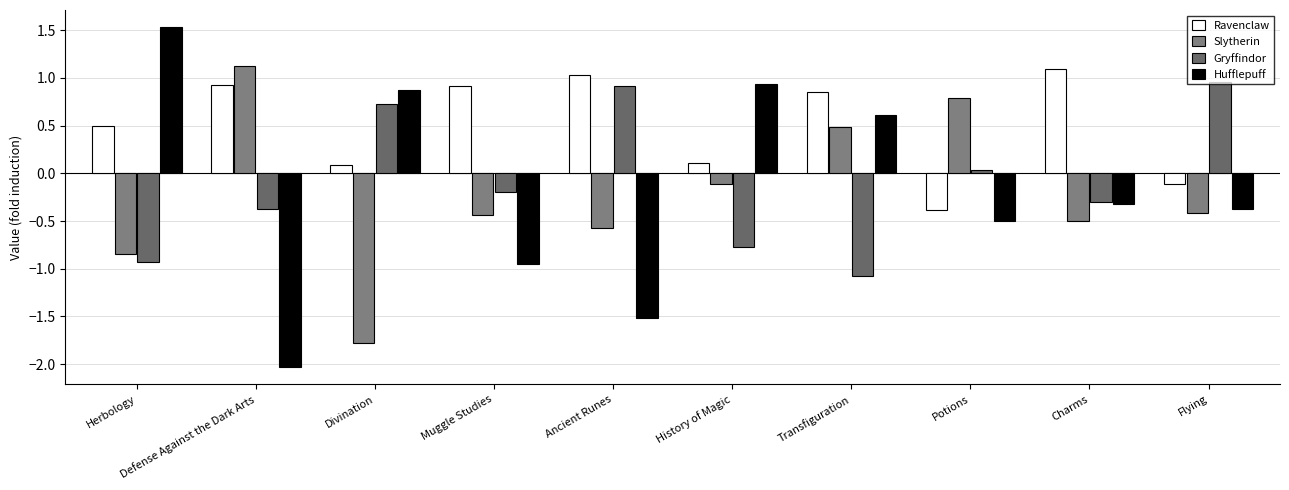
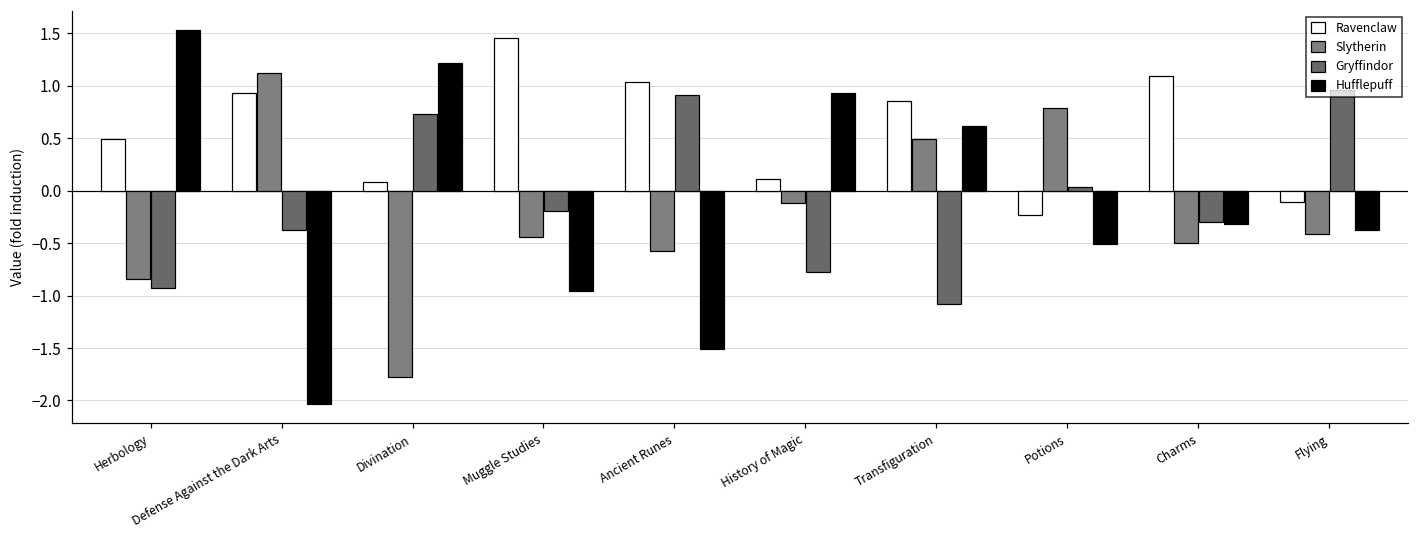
  {
    "Ravenclaw": {
      "Herbology": 0.5,
      "Defense Against the Dark Arts": 0.9,
      "Divination": 0.1,
-     "Muggle Studies": 0.9,
+     "Muggle Studies": 1.5,
      "Ancient Runes": 1.0,
      "History of Magic": 0.1,
      "Transfiguration": 0.9,
-     "Potions": -0.4,
+     "Potions": -0.2,
      "Charms": 1.1,
      "Flying": -0.1
    },
    "Hufflepuff": {
      "Herbology": 1.5,
      "Defense Against the Dark Arts": -2.0,
-     "Divination": 0.9,
+     "Divination": 1.2,
      "Muggle Studies": -1.0,
      "Ancient Runes": -1.5,
      "History of Magic": 0.9,
      "Transfiguration": 0.6,
      "Potions": -0.5,
      "Charms": -0.3,
      "Flying": -0.4
    }
  }
